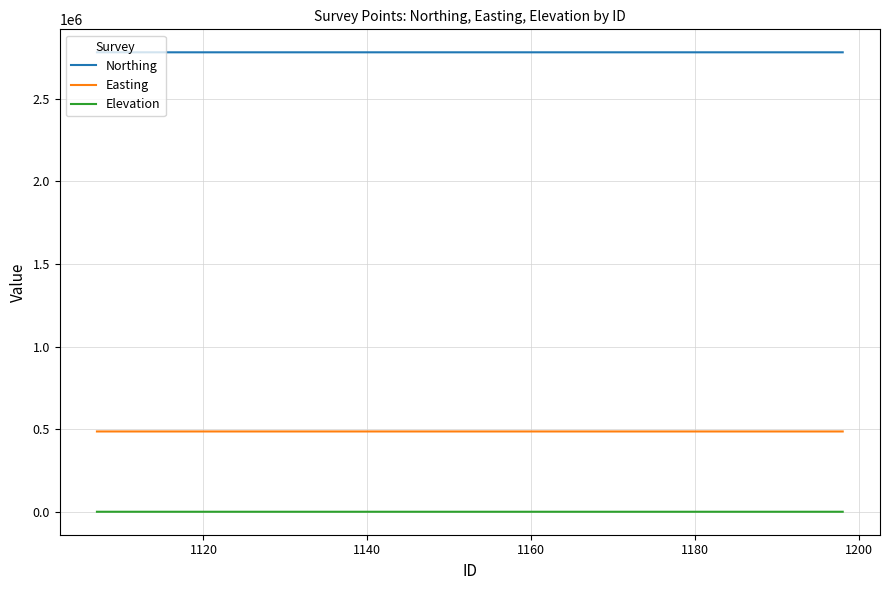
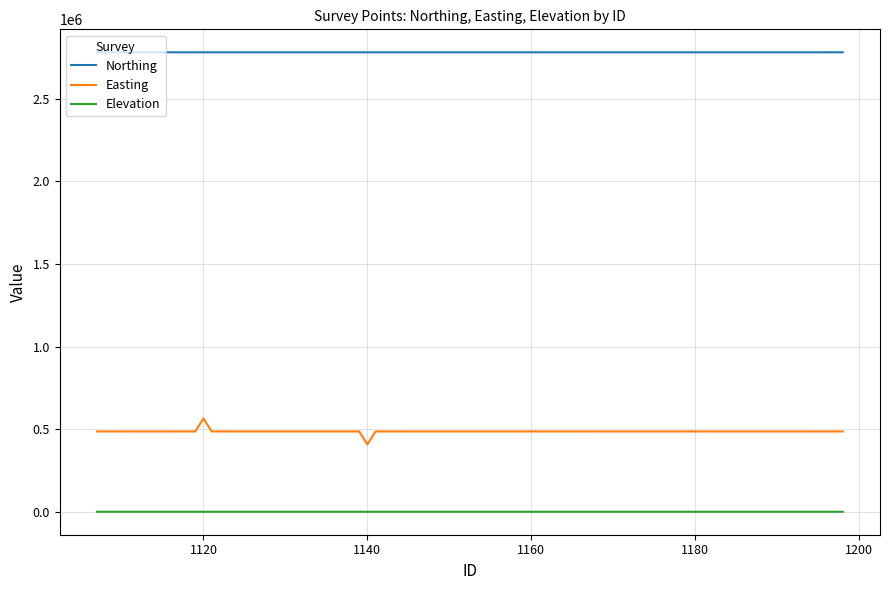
  {
    "Northing": {
      "1120": 2780000,
      "1140": 2780000
    },
    "Easting": {
-     "1120": 490000,
-     "1140": 490000
+     "1120": 570000,
+     "1140": 410000
    },
    "Elevation": {
      "1120": 0,
      "1140": 0
    }
  }
